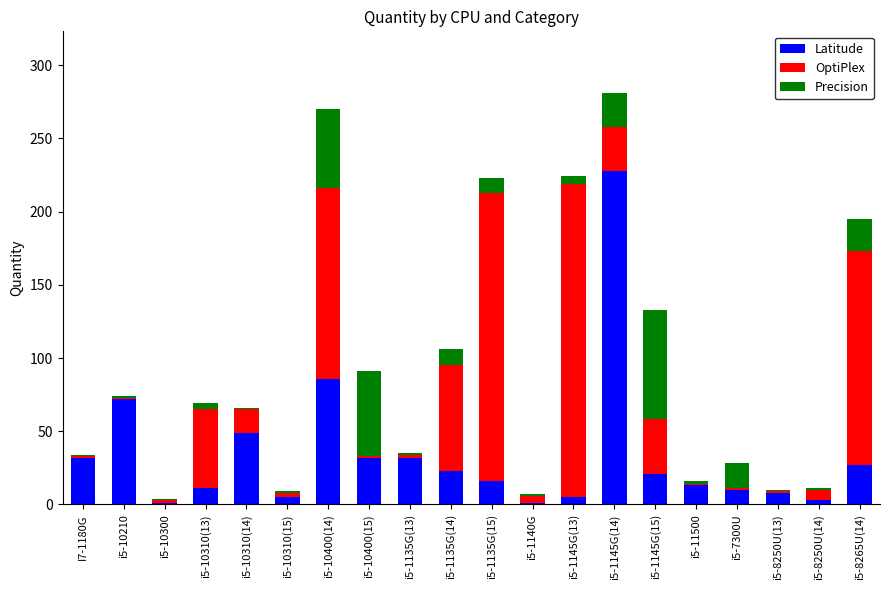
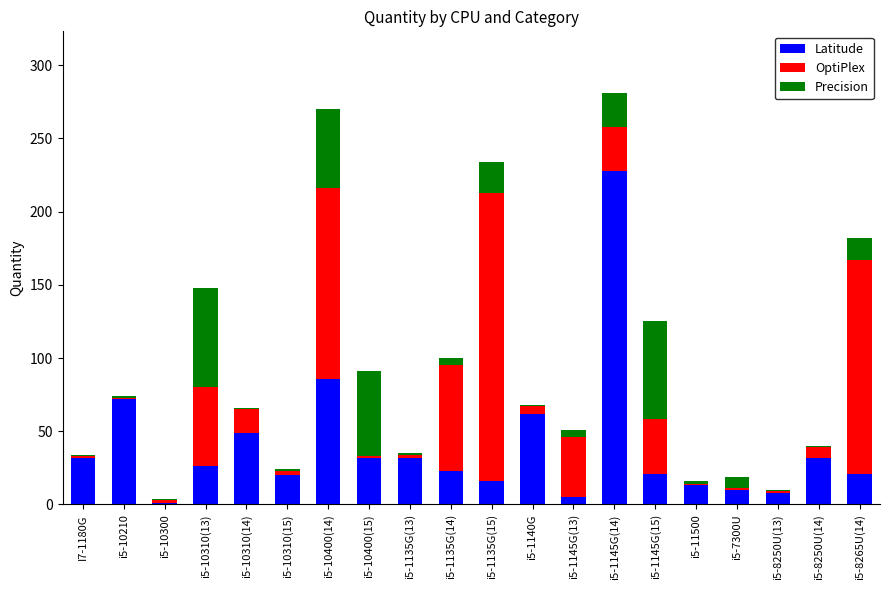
  {
    "Latitude": {
      "I7-1180G": 32,
      "i5-10210": 72,
-     "i5-10310(13)": 11,
+     "i5-10310(13)": 26,
      "i5-10310(14)": 49,
-     "i5-10310(15)": 5,
+     "i5-10310(15)": 20,
      "i5-10400(14)": 86,
      "i5-10400(15)": 32,
      "i5-1135G(13)": 32,
      "i5-1135G(14)": 23,
      "i5-1135G(15)": 16,
-     "i5-1140G": 1,
+     "i5-1140G": 62,
      "i5-1145G(13)": 5,
      "i5-1145G(14)": 228,
      "i5-1145G(15)": 21,
      "i5-11500": 13,
      "i5-7300U": 10,
      "i5-8250U(13)": 8,
-     "i5-8250U(14)": 3,
-     "i5-8265U(14)": 27
+     "i5-8250U(14)": 32,
+     "i5-8265U(14)": 21
    },
    "OptiPlex": {
      "i5-10300": 2,
      "i5-10310(13)": 54,
      "i5-10310(14)": 16,
      "i5-10310(15)": 3,
      "i5-10400(14)": 130,
      "i5-1135G(13)": 2,
      "i5-1135G(14)": 72,
      "i5-1135G(15)": 197,
      "i5-1140G": 5,
-     "i5-1145G(13)": 214,
+     "i5-1145G(13)": 41,
      "i5-1145G(14)": 30,
      "i5-1145G(15)": 37,
      "i5-8250U(14)": 7,
      "i5-8265U(14)": 146
    },
    "Precision": {
-     "i5-10310(13)": 4,
+     "i5-10310(13)": 68,
      "i5-10400(14)": 54,
      "i5-10400(15)": 58,
-     "i5-1135G(14)": 11,
-     "i5-1135G(15)": 10,
+     "i5-1135G(14)": 5,
+     "i5-1135G(15)": 21,
      "i5-1145G(13)": 5,
      "i5-1145G(14)": 23,
-     "i5-1145G(15)": 75,
+     "i5-1145G(15)": 67,
      "i5-11500": 2,
-     "i5-7300U": 17,
-     "i5-8265U(14)": 22
+     "i5-7300U": 8,
+     "i5-8265U(14)": 15
    }
  }
